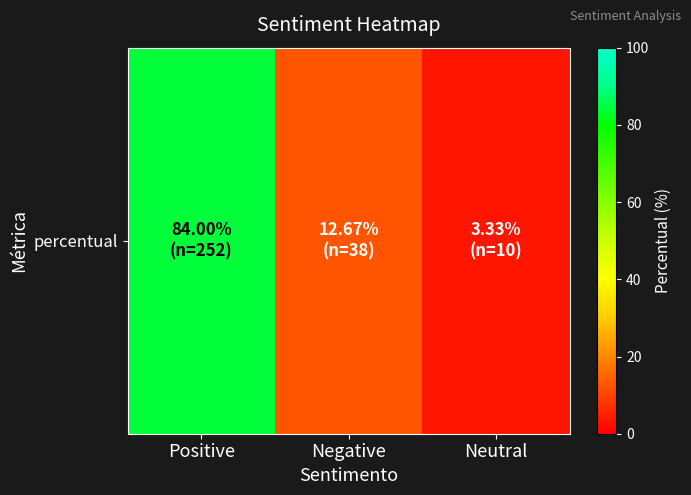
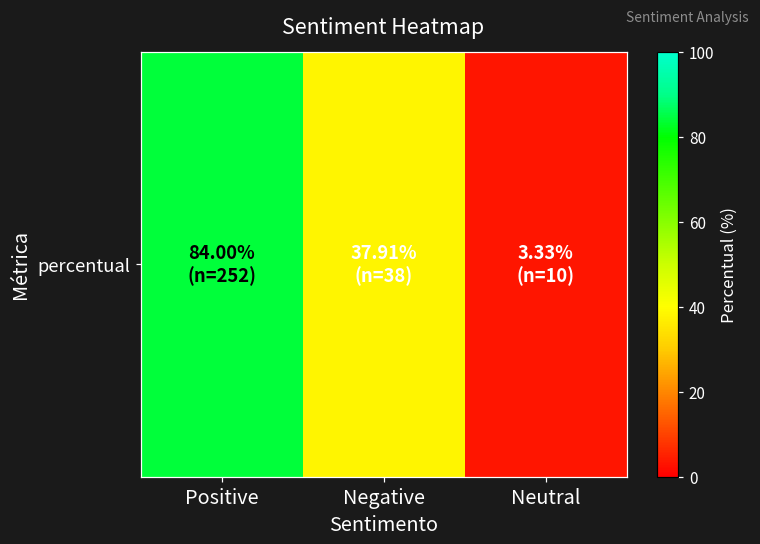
  {
    "percentual": {
-     "Negative": "12.67%"
+     "Negative": "37.91%"
    }
  }
